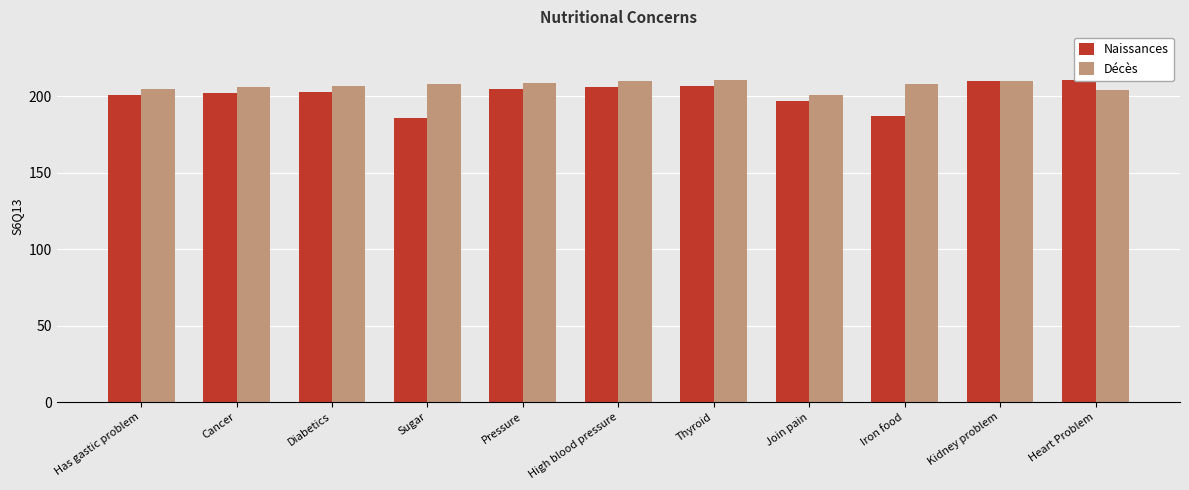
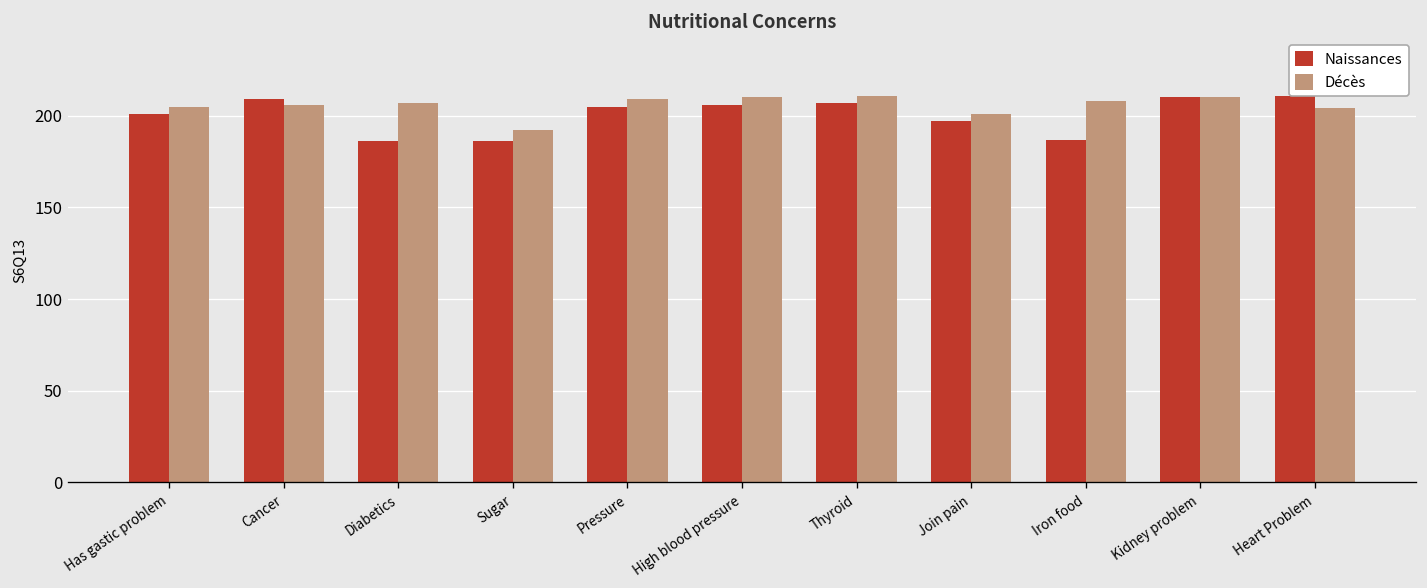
  {
    "Naissances": {
      "Has gastic problem": 201,
-     "Cancer": 202,
-     "Diabetics": 203,
+     "Cancer": 209,
+     "Diabetics": 186,
      "Sugar": 186,
      "Pressure": 205,
      "High blood pressure": 206,
      "Thyroid": 207,
      "Join pain": 197,
      "Iron food": 187,
      "Kidney problem": 210
    },
    "Décès": {
      "Has gastic problem": 205,
      "Cancer": 206,
      "Diabetics": 207,
-     "Sugar": 208,
+     "Sugar": 192,
      "Pressure": 209,
      "High blood pressure": 210,
      "Thyroid": 211,
      "Join pain": 201,
      "Iron food": 208,
      "Kidney problem": 210,
      "Heart Problem": 204
    }
  }
